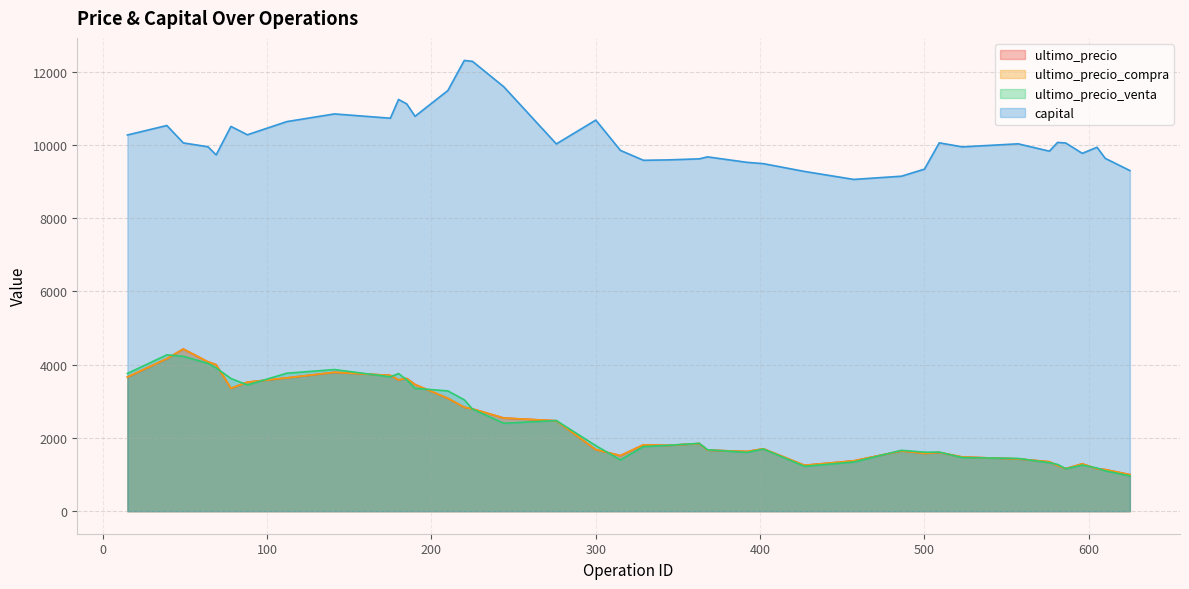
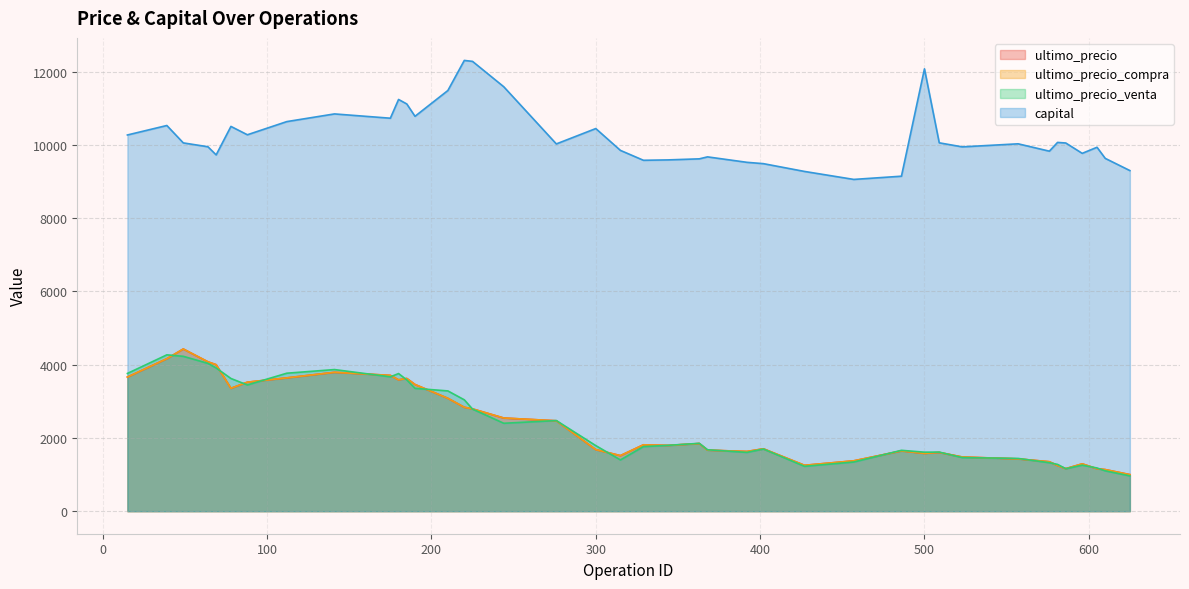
  {
    "ultimo_precio_compra": {
      "300": 1700
    },
    "ultimo_precio_venta": {
      "300": 1800
    },
    "capital": {
-     "300": 10700,
-     "500": 9300
+     "300": 10400,
+     "500": 12100
    }
  }
